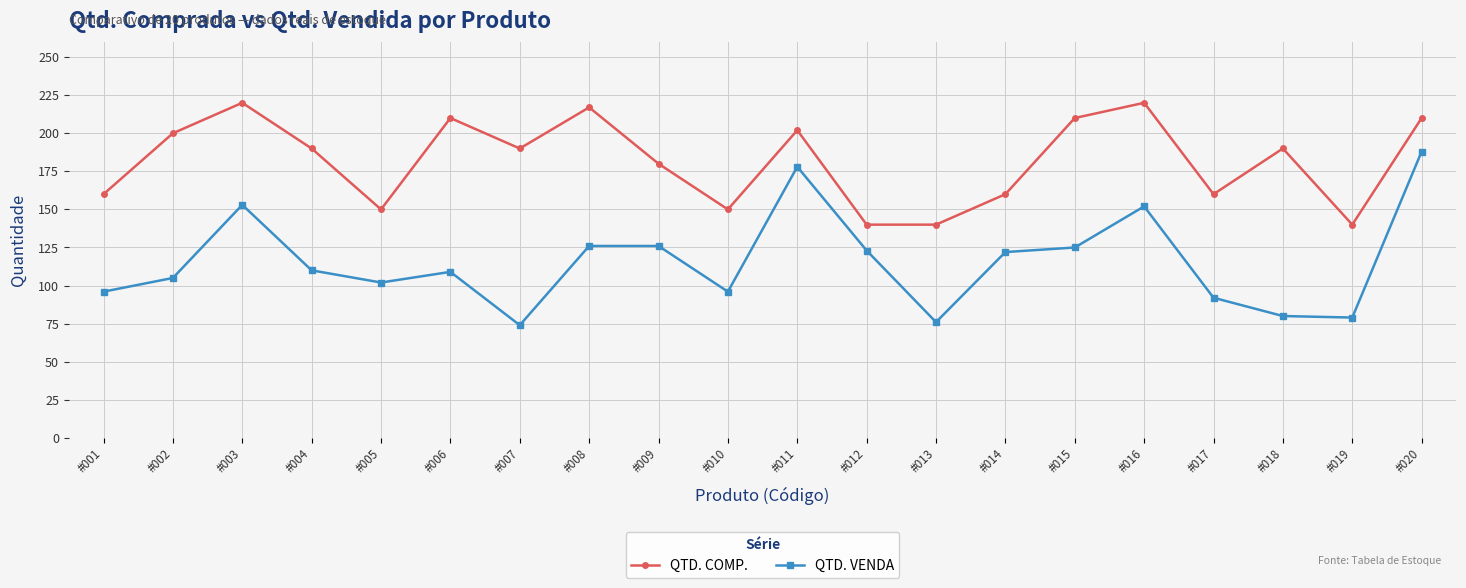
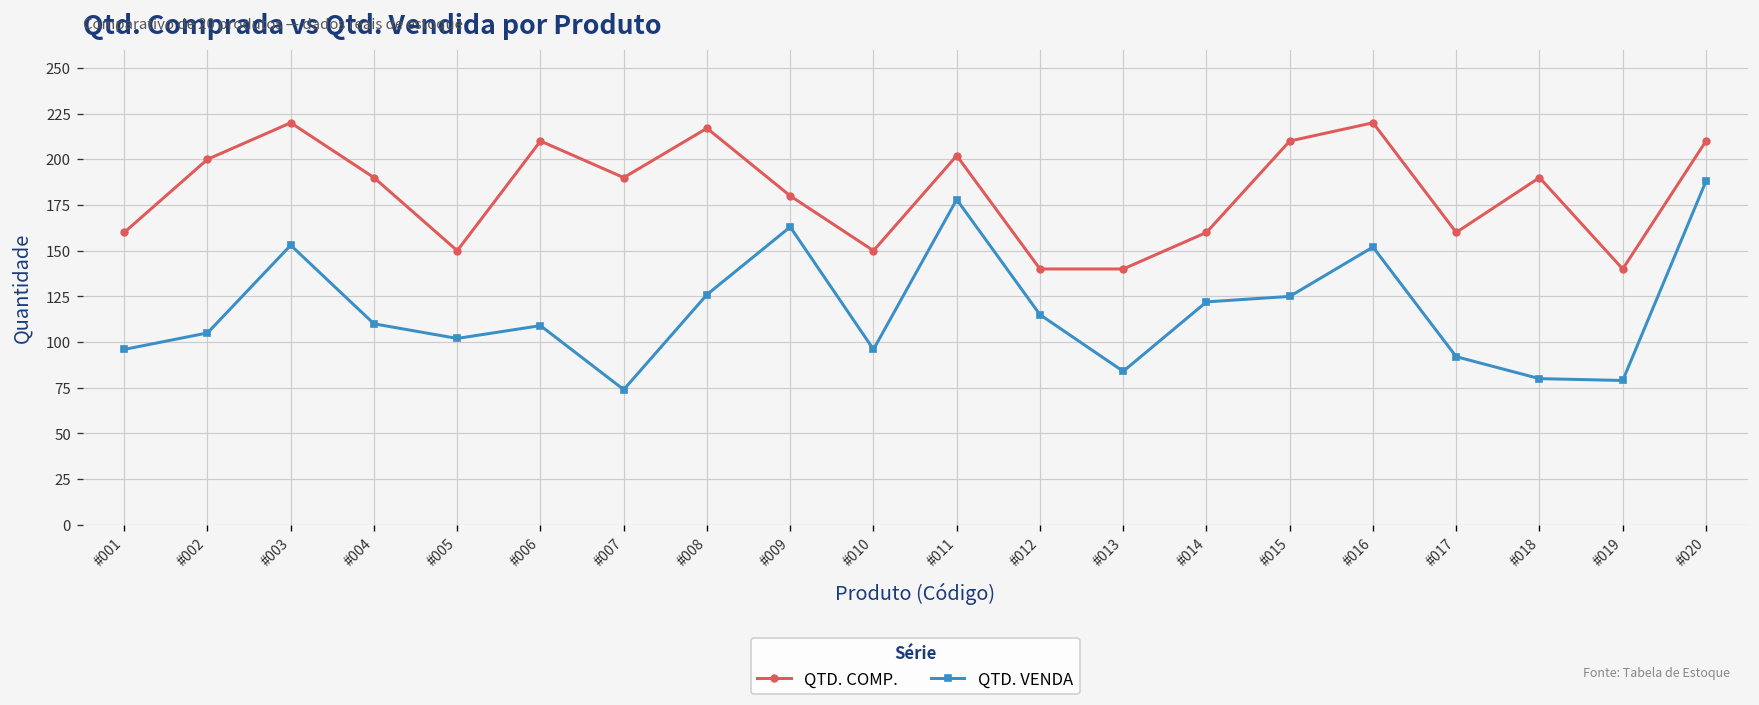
  {
    "QTD. COMP.": {
      "#001": 160,
      "#002": 200,
      "#003": 220,
      "#004": 190,
      "#005": 150,
      "#006": 210,
      "#007": 190,
      "#008": 217,
      "#009": 180,
      "#010": 150,
      "#011": 202,
      "#012": 140,
      "#013": 140,
      "#014": 160,
      "#015": 210,
      "#016": 220,
      "#017": 160,
      "#018": 190,
      "#019": 140,
      "#020": 210
    },
    "QTD. VENDA": {
      "#001": 96,
      "#002": 105,
      "#003": 153,
      "#004": 110,
      "#005": 102,
      "#006": 109,
      "#007": 74,
      "#008": 126,
-     "#009": 126,
+     "#009": 163,
      "#010": 96,
      "#011": 178,
-     "#012": 123,
-     "#013": 76,
+     "#012": 115,
+     "#013": 84,
      "#014": 122,
      "#015": 125,
      "#016": 152,
      "#017": 92,
      "#018": 80,
      "#019": 79,
      "#020": 188
    }
  }
